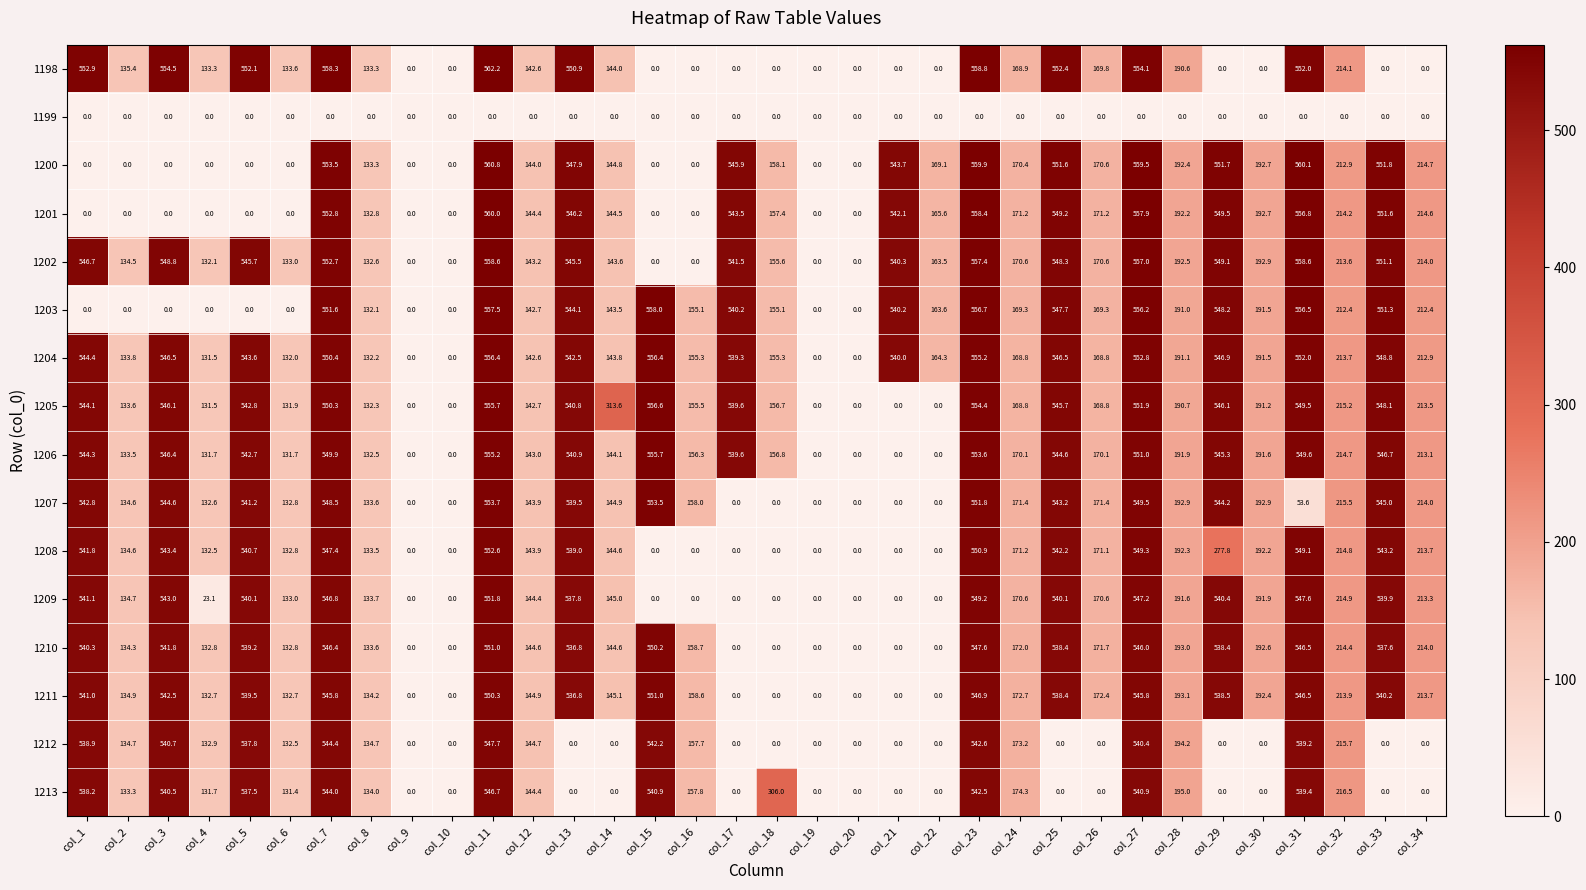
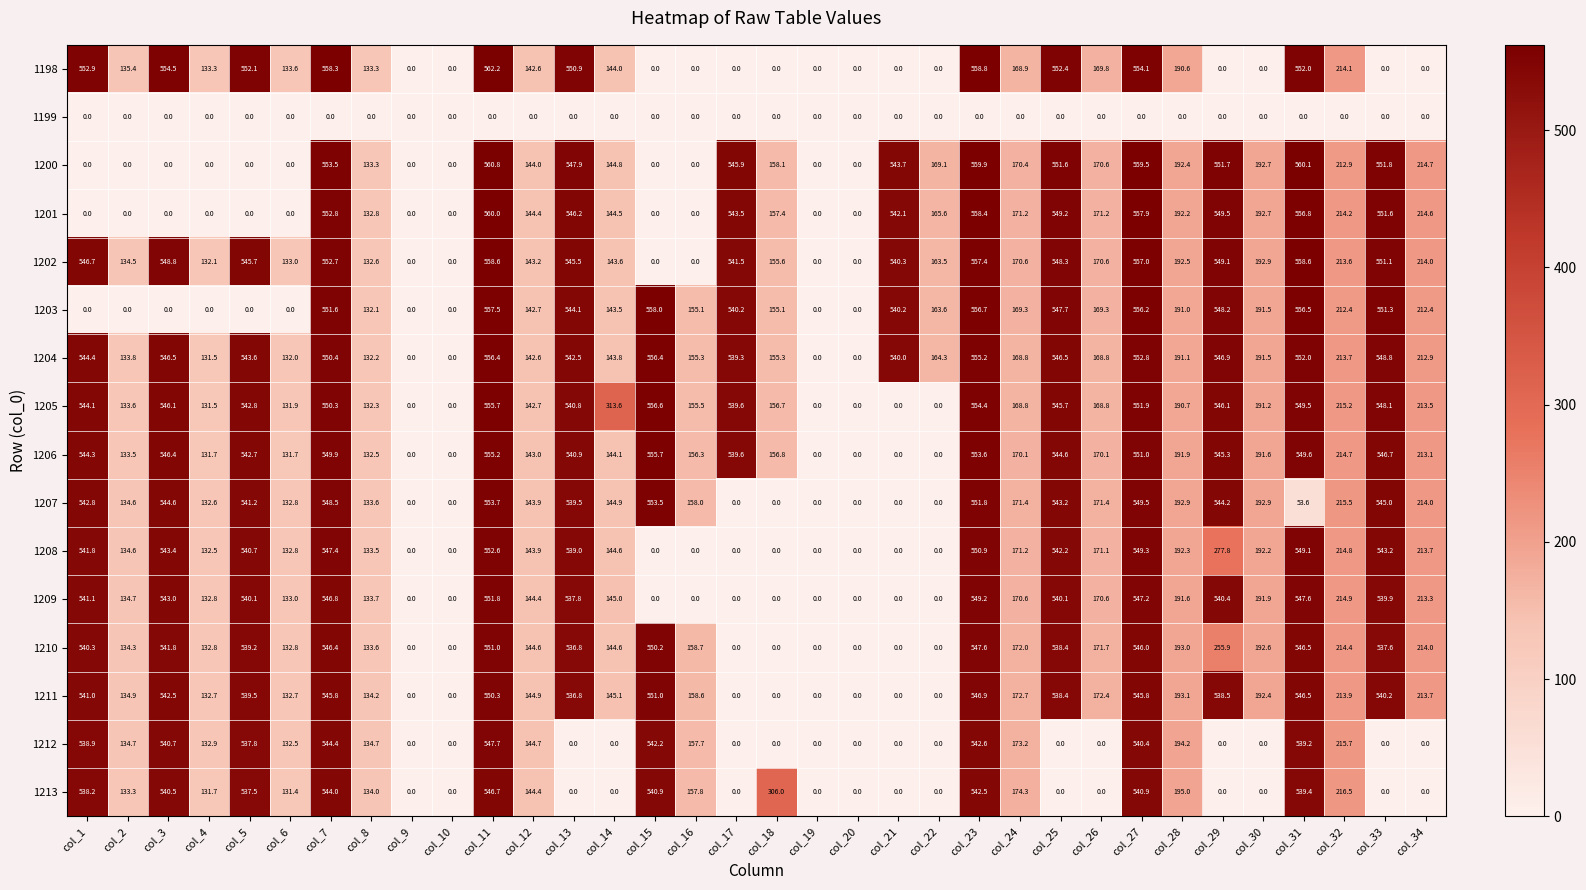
  {
    "1209": {
      "col_1": 541.1,
      "col_2": 134.7,
      "col_3": 543.0,
-     "col_4": 23.1,
+     "col_4": 132.8,
      "col_5": 540.1,
      "col_6": 133.0,
      "col_7": 546.8,
      "col_8": 133.7,
      "col_9": 0.0,
      "col_10": 0.0,
      "col_11": 551.8,
      "col_12": 144.4,
      "col_13": 537.8,
      "col_14": 145.0,
      "col_15": 0.0,
      "col_16": 0.0,
      "col_17": 0.0,
      "col_18": 0.0,
      "col_19": 0.0,
      "col_20": 0.0,
      "col_21": 0.0,
      "col_22": 0.0,
      "col_23": 549.2,
      "col_24": 170.6,
      "col_25": 540.1,
      "col_26": 170.6,
      "col_27": 547.2,
      "col_28": 191.6,
      "col_29": 540.4,
      "col_30": 191.9,
      "col_31": 547.6,
      "col_32": 214.9,
      "col_33": 539.9,
      "col_34": 213.3
    },
    "1210": {
      "col_1": 540.3,
      "col_2": 134.3,
      "col_3": 541.8,
      "col_4": 132.8,
      "col_5": 539.2,
      "col_6": 132.8,
      "col_7": 546.4,
      "col_8": 133.6,
      "col_9": 0.0,
      "col_10": 0.0,
      "col_11": 551.0,
      "col_12": 144.6,
      "col_13": 536.8,
      "col_14": 144.6,
      "col_15": 550.2,
      "col_16": 158.7,
      "col_17": 0.0,
      "col_18": 0.0,
      "col_19": 0.0,
      "col_20": 0.0,
      "col_21": 0.0,
      "col_22": 0.0,
      "col_23": 547.6,
      "col_24": 172.0,
      "col_25": 538.4,
      "col_26": 171.7,
      "col_27": 546.0,
      "col_28": 193.0,
-     "col_29": 538.4,
+     "col_29": 255.9,
      "col_30": 192.6,
      "col_31": 546.5,
      "col_32": 214.4,
      "col_33": 537.6,
      "col_34": 214.0
    }
  }
